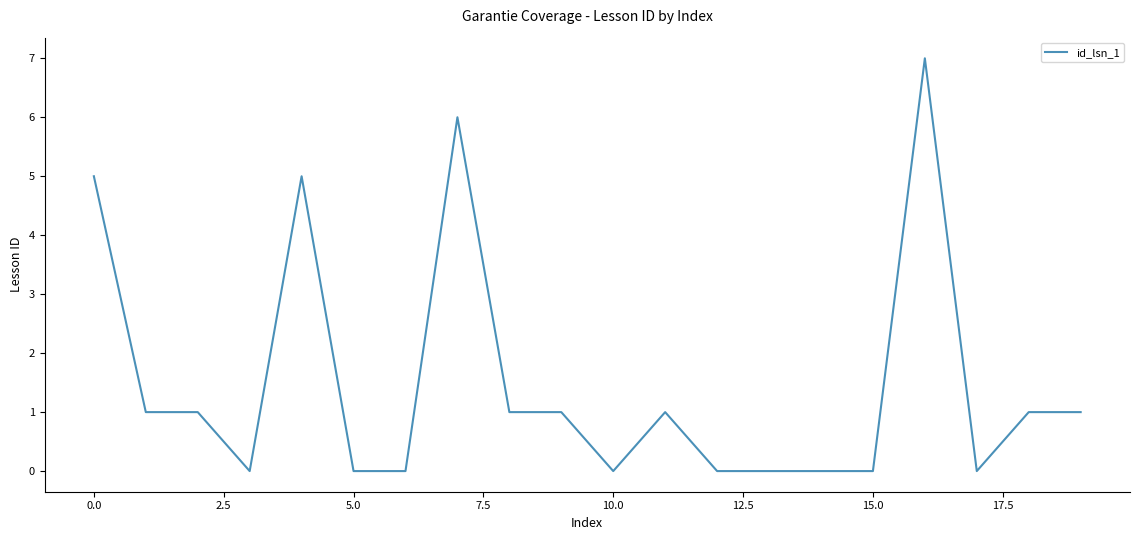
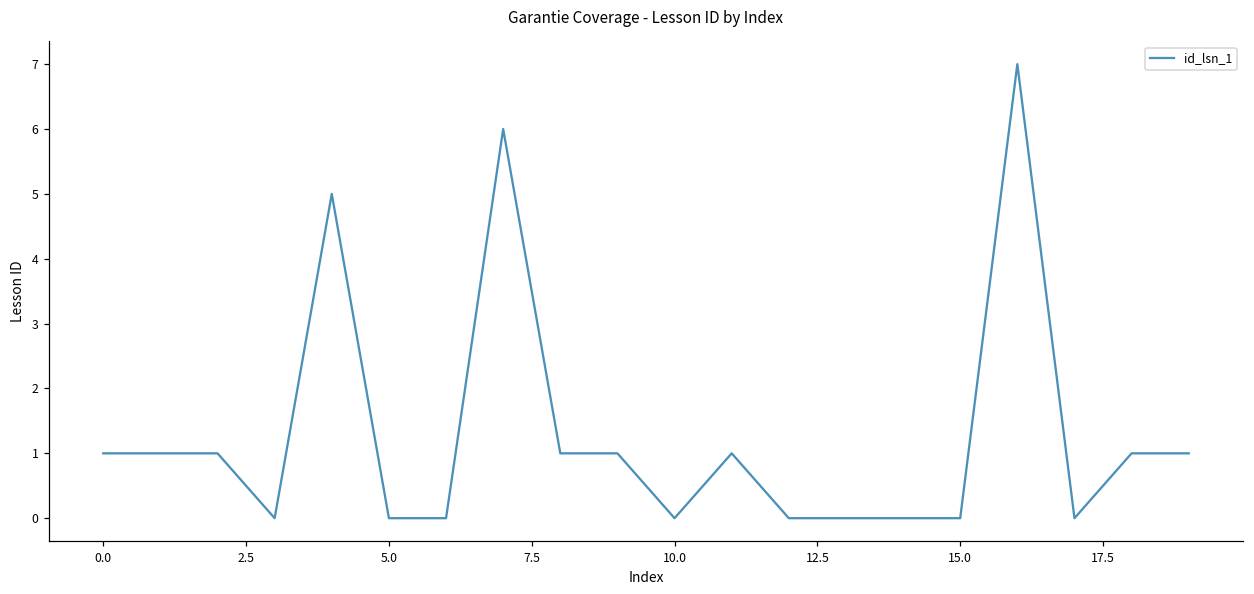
  {
-   "0.0": 5,
+   "0.0": 1,
    "5.0": 0,
    "10.0": 0,
    "15.0": 0
  }
